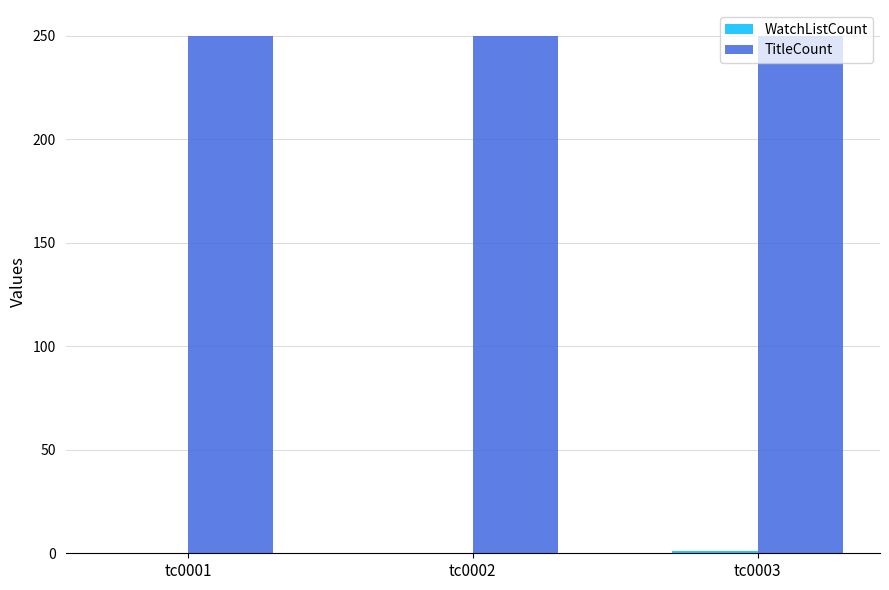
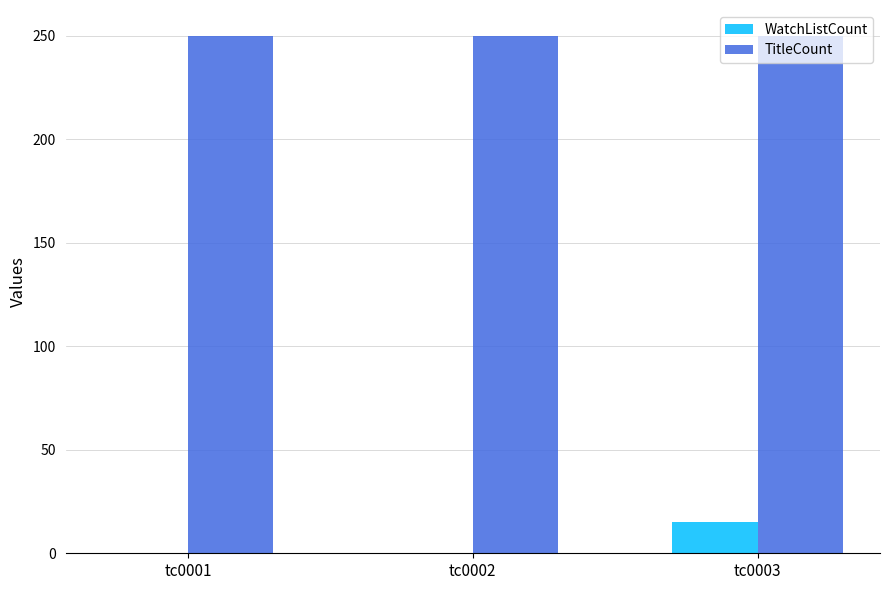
  {
    "WatchListCount": {
      "tc0001": 0,
      "tc0002": 0,
-     "tc0003": 1
+     "tc0003": 15
    },
    "TitleCount": {
      "tc0001": 250,
      "tc0002": 250
    }
  }
